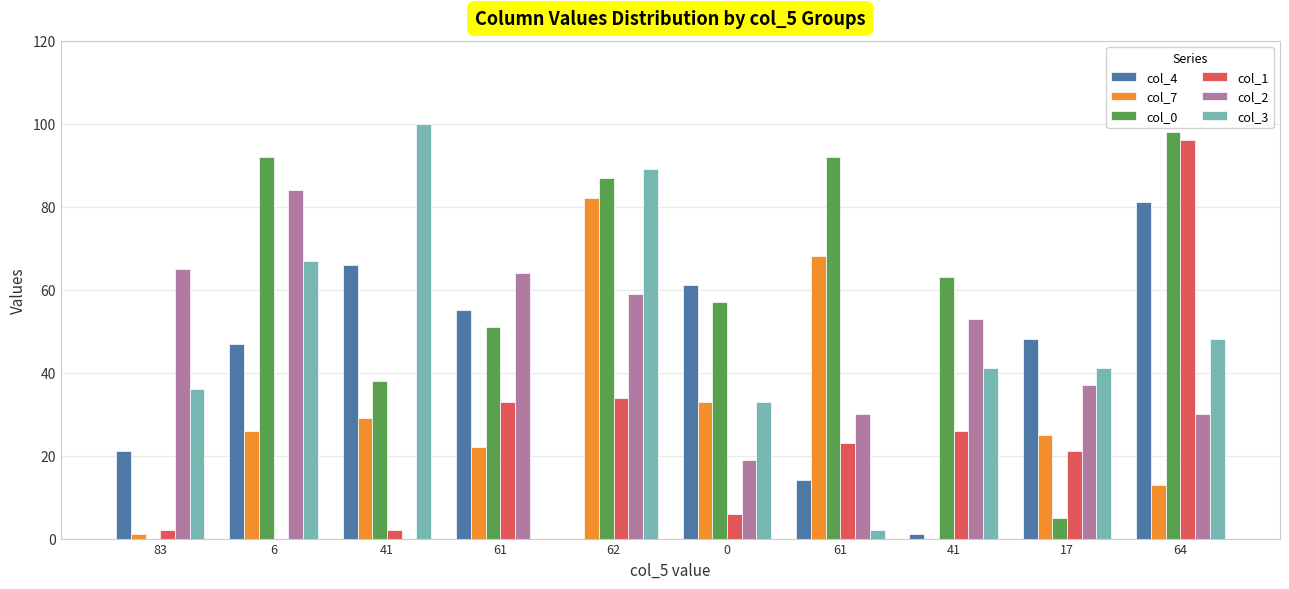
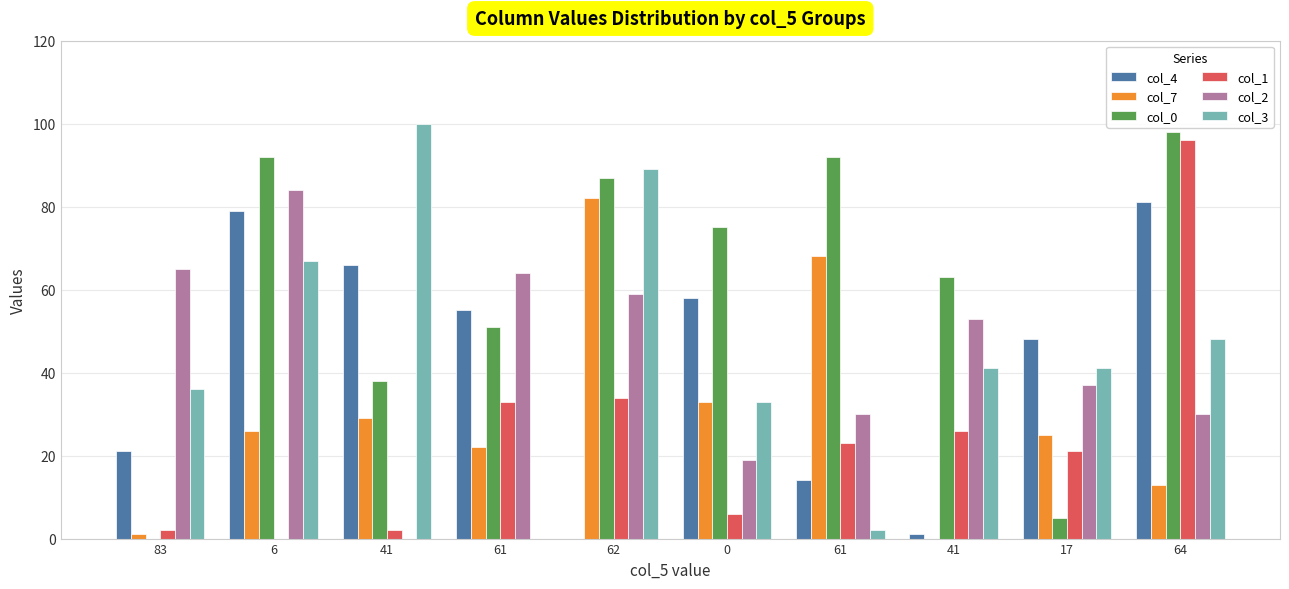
  {
    "col_4": {
      "83": 21,
-     "6": 47,
+     "6": 79,
      "62": 0,
-     "0": 61,
+     "0": 58,
      "17": 48,
      "64": 81
    },
    "col_7": {
      "83": 1,
      "6": 26,
      "62": 82,
      "0": 33,
      "17": 25,
      "64": 13
    },
    "col_0": {
      "83": 0,
      "6": 92,
      "62": 87,
-     "0": 57,
+     "0": 75,
      "17": 5,
      "64": 98
    },
    "col_1": {
      "83": 2,
      "6": 0,
      "62": 34,
      "0": 6,
      "17": 21,
      "64": 96
    },
    "col_2": {
      "83": 65,
      "6": 84,
      "62": 59,
      "0": 19,
      "17": 37,
      "64": 30
    },
    "col_3": {
      "83": 36,
      "6": 67,
      "62": 89,
      "0": 33,
      "17": 41,
      "64": 48
    }
  }
